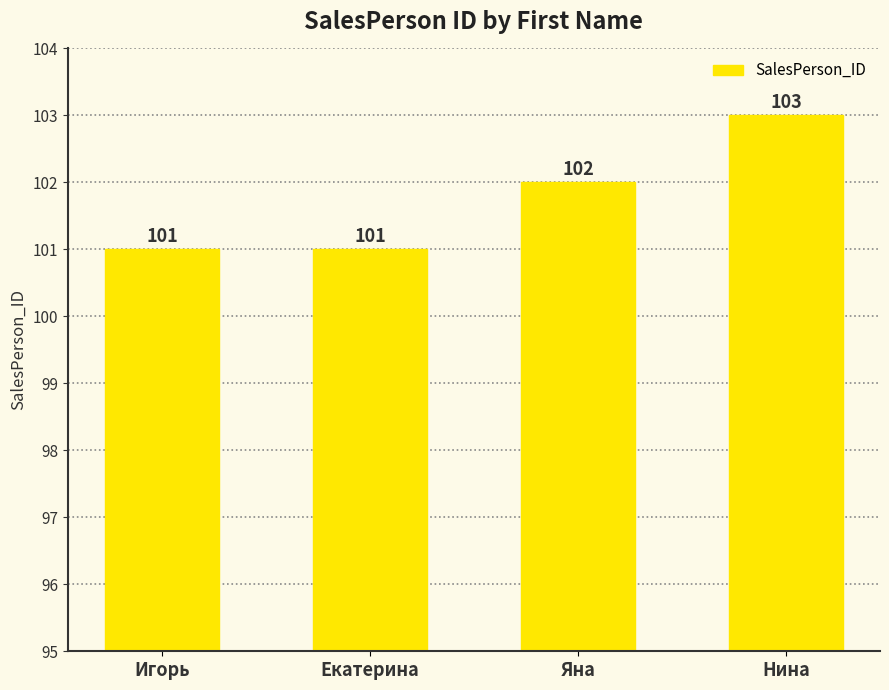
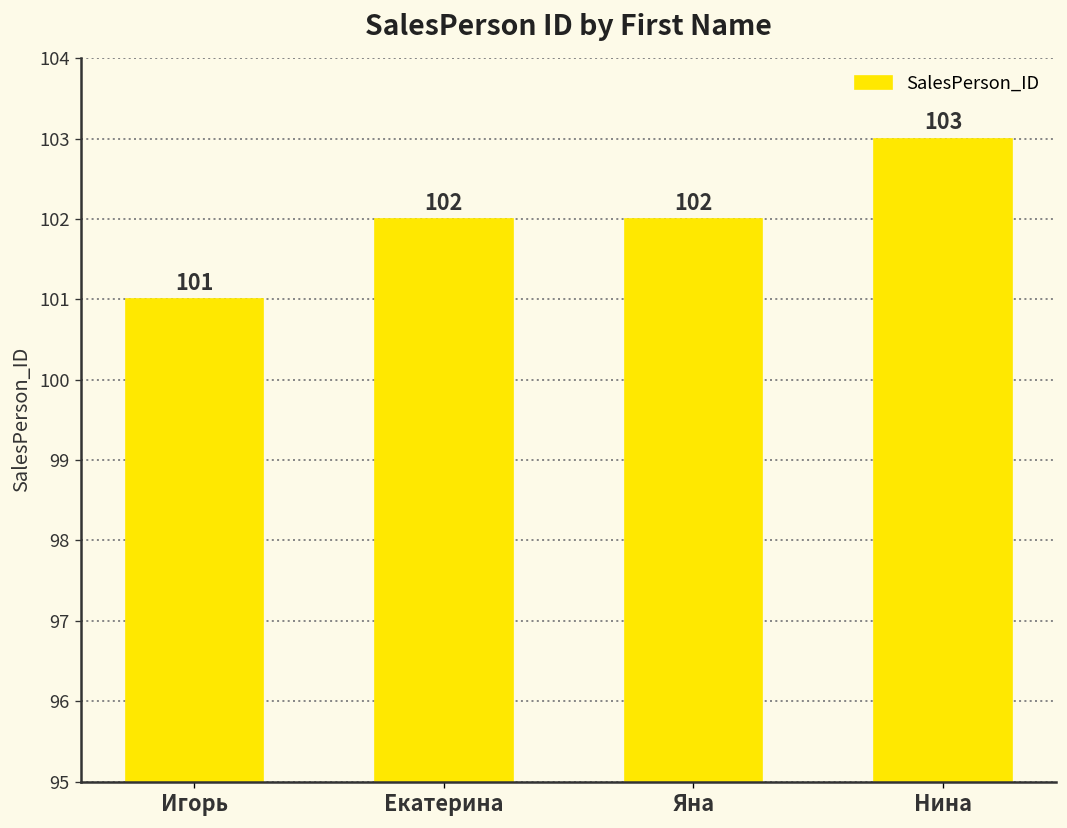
  {
    "Игорь": 101,
-   "Екатерина": 101,
+   "Екатерина": 102,
    "Яна": 102,
    "Нина": 103
  }
